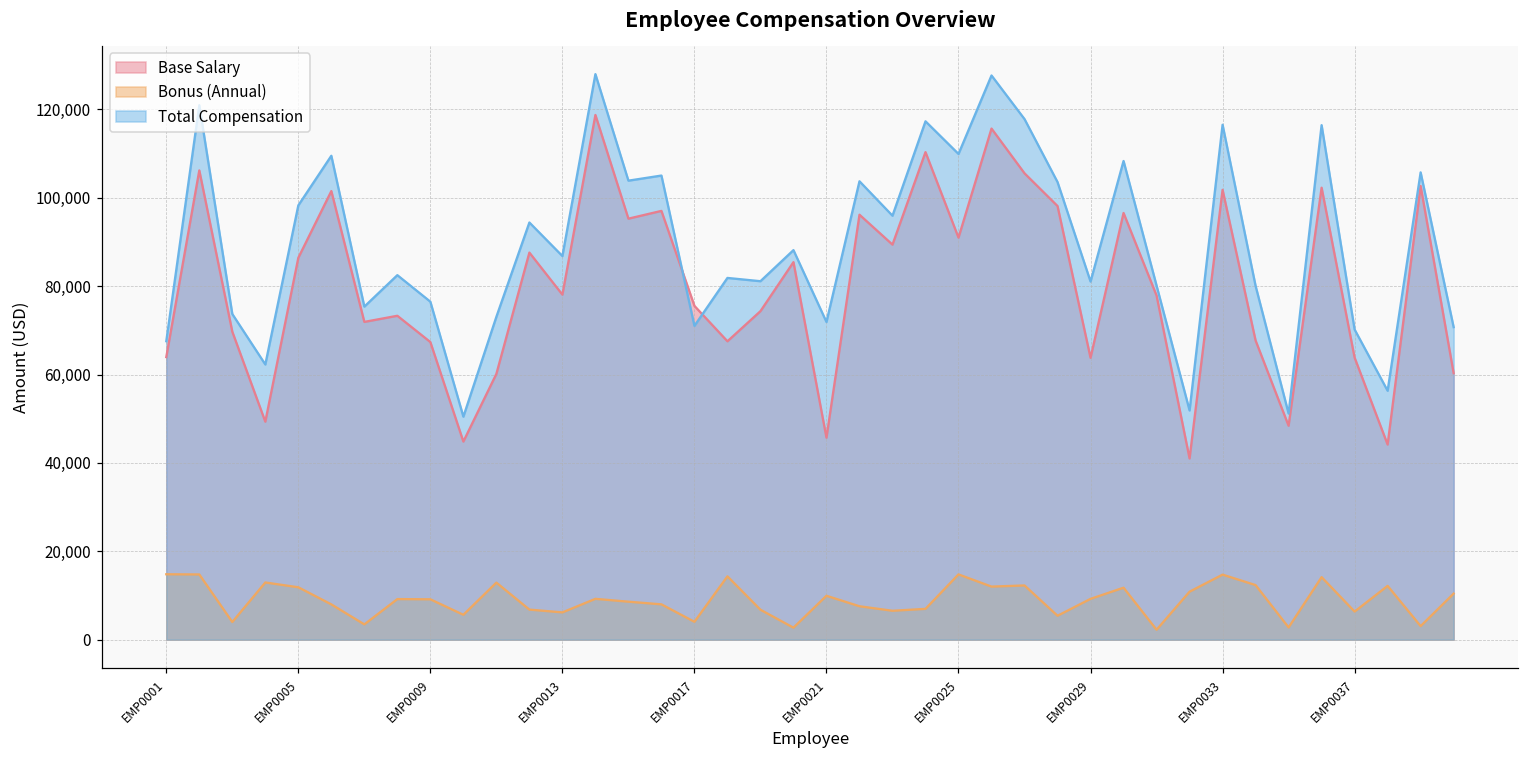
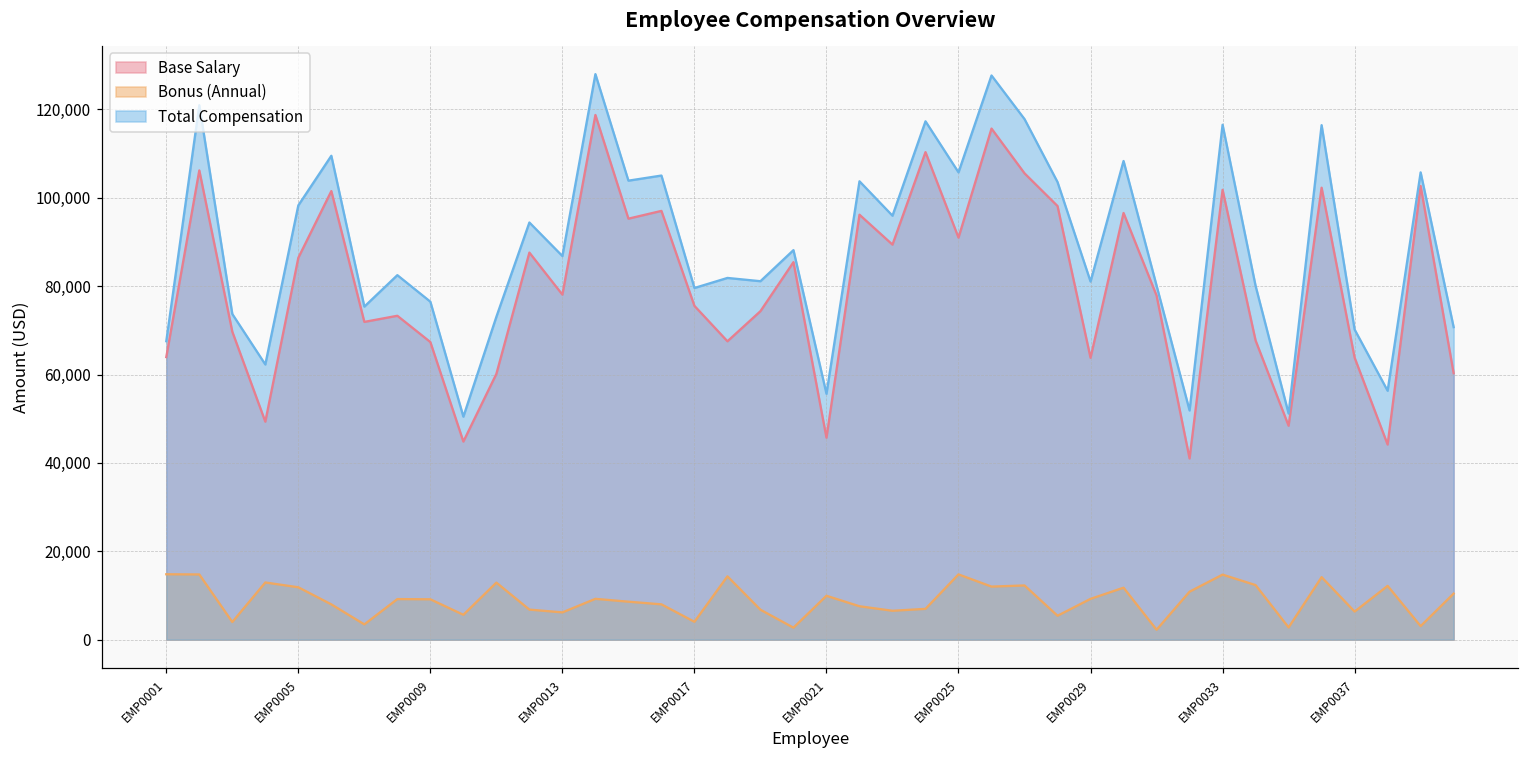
  {
    "Total Compensation": {
      "EMP0001": "68,000",
      "EMP0005": "98,000",
      "EMP0009": "76,000",
      "EMP0013": "87,000",
-     "EMP0017": "71,000",
-     "EMP0021": "72,000",
-     "EMP0025": "110,000",
+     "EMP0017": "80,000",
+     "EMP0021": "56,000",
+     "EMP0025": "106,000",
      "EMP0029": "81,000",
      "EMP0033": "117,000",
      "EMP0037": "70,000"
    }
  }
